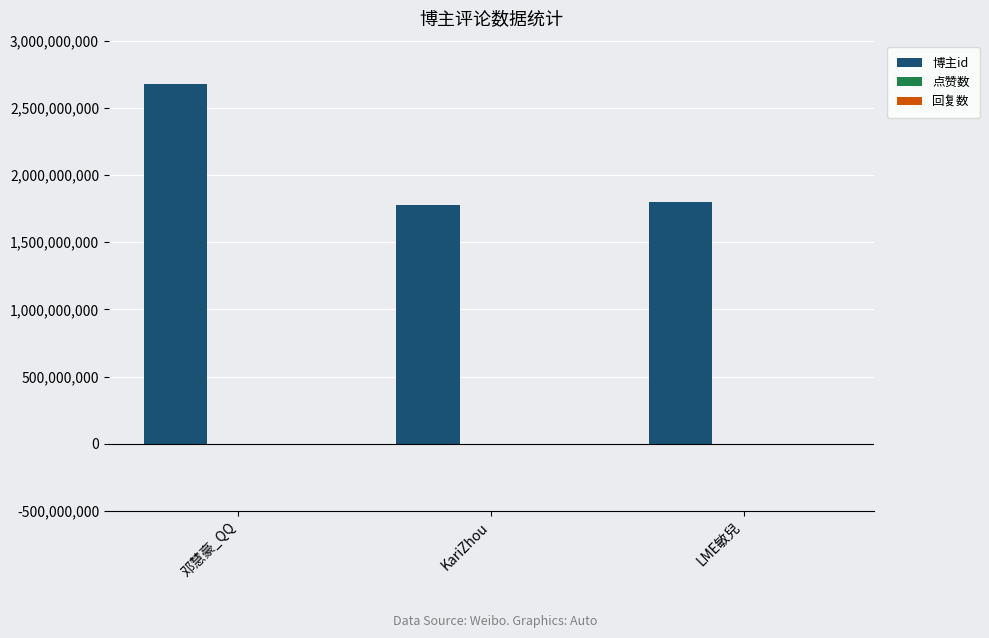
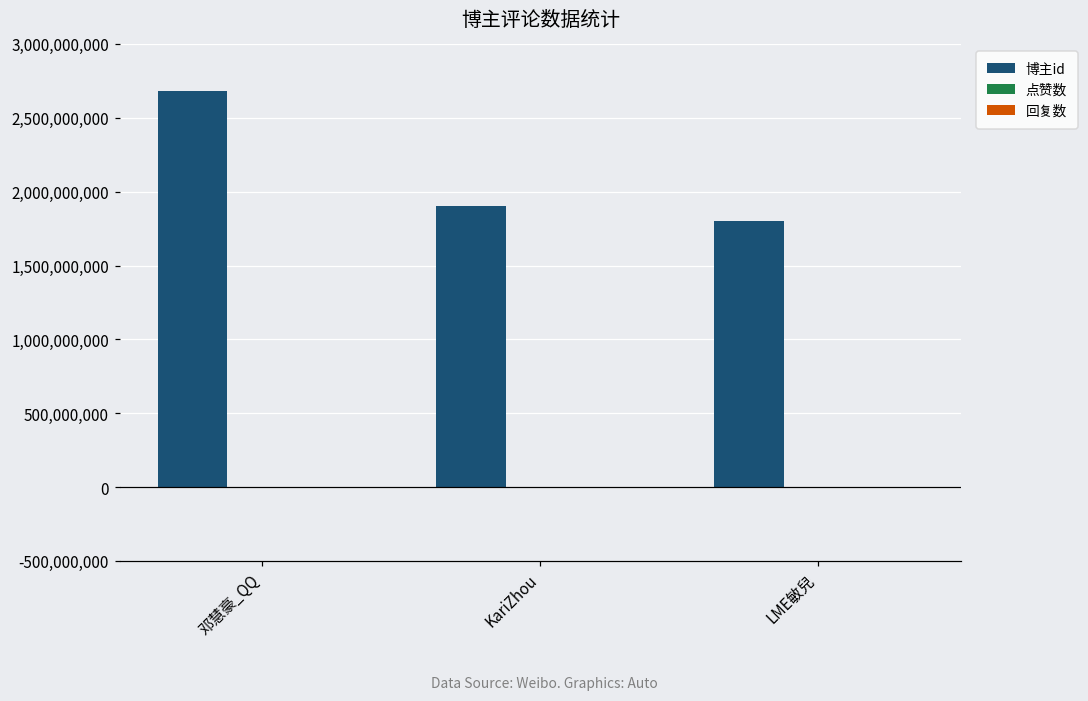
  {
    "博主id": {
      "邓慧豪_QQ": "2,680,000,000",
-     "KariZhou": "1,780,000,000",
+     "KariZhou": "1,900,000,000",
      "LME敏兒": "1,800,000,000"
    },
    "点赞数": {
      "邓慧豪_QQ": "0",
      "KariZhou": "0",
      "LME敏兒": "0"
    },
    "回复数": {
      "邓慧豪_QQ": "0",
      "KariZhou": "0",
      "LME敏兒": "0"
    }
  }
